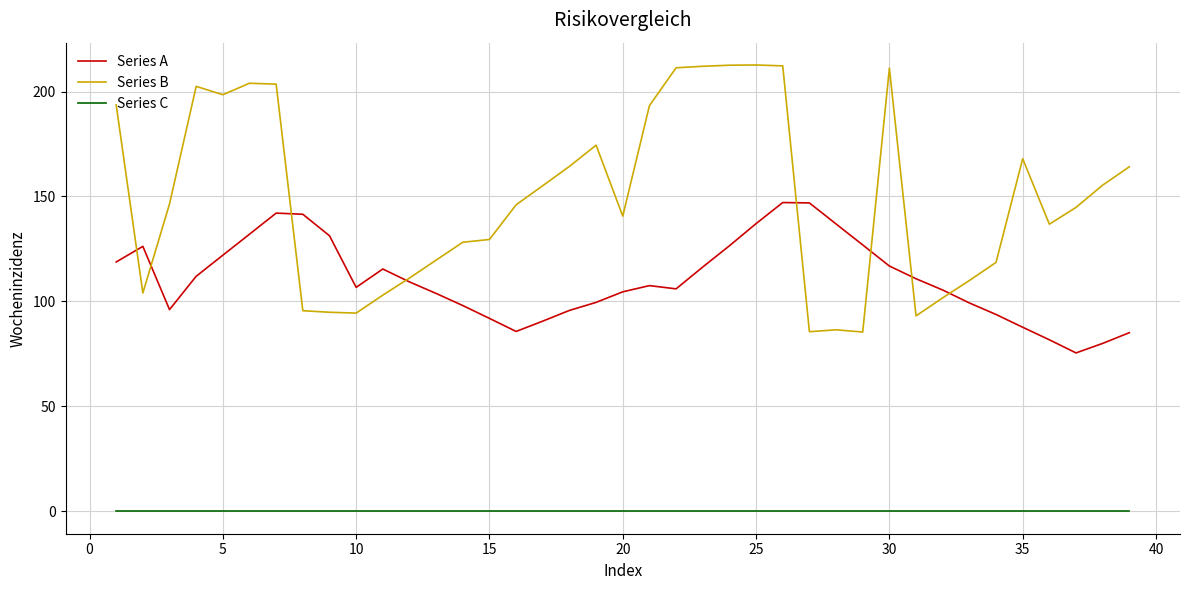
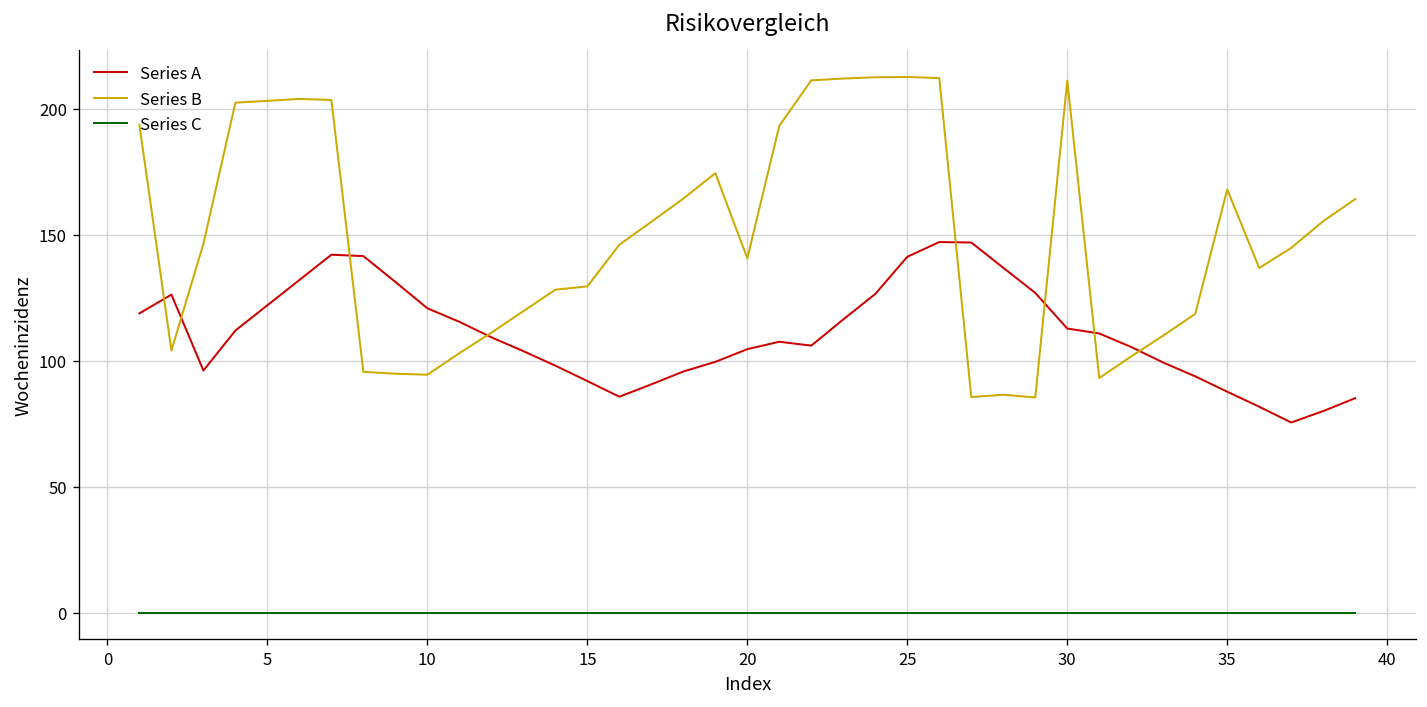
  {
    "Series A": {
      "5": 122,
-     "10": 107,
+     "10": 121,
      "15": 92,
      "20": 105,
-     "25": 137,
-     "30": 117,
+     "25": 141,
+     "30": 113,
      "35": 88
    },
    "Series B": {
-     "5": 198,
+     "5": 203,
      "10": 94,
      "15": 130,
      "20": 141,
      "25": 213,
      "30": 211,
      "35": 168
    },
    "Series C": {
      "5": 0,
      "10": 0,
      "15": 0,
      "20": 0,
      "25": 0,
      "30": 0,
      "35": 0
    }
  }
